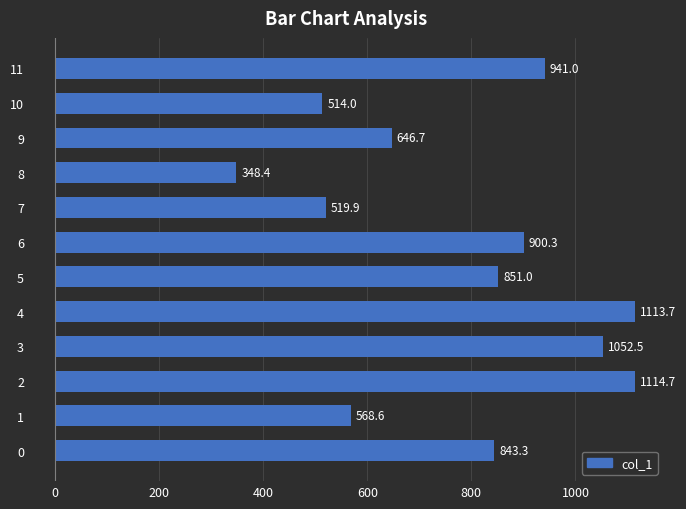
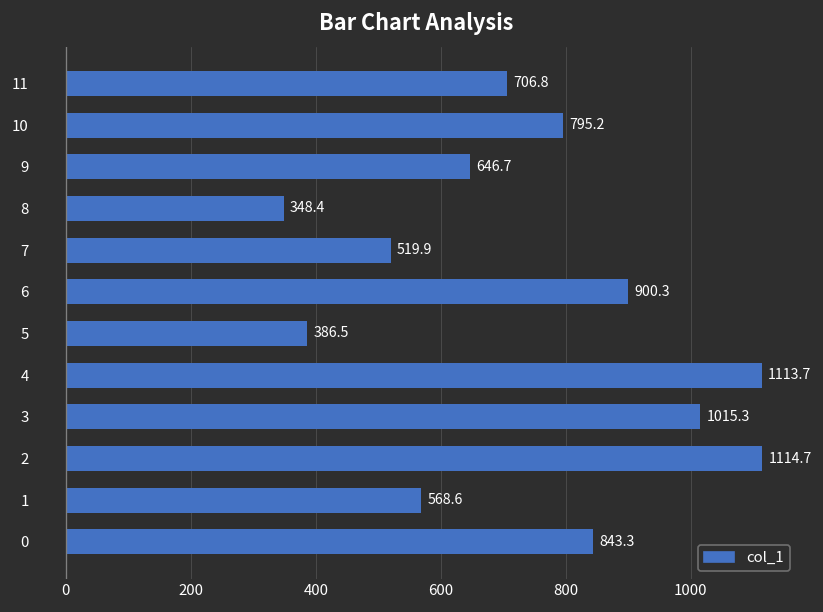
  {
-   "11": 941.0,
-   "10": 514.0,
+   "11": 706.8,
+   "10": 795.2,
    "9": 646.7,
    "8": 348.4,
    "7": 519.9,
    "6": 900.3,
-   "5": 851.0,
+   "5": 386.5,
    "4": 1113.7,
-   "3": 1052.5,
+   "3": 1015.3,
    "2": 1114.7,
    "1": 568.6,
    "0": 843.3
  }
